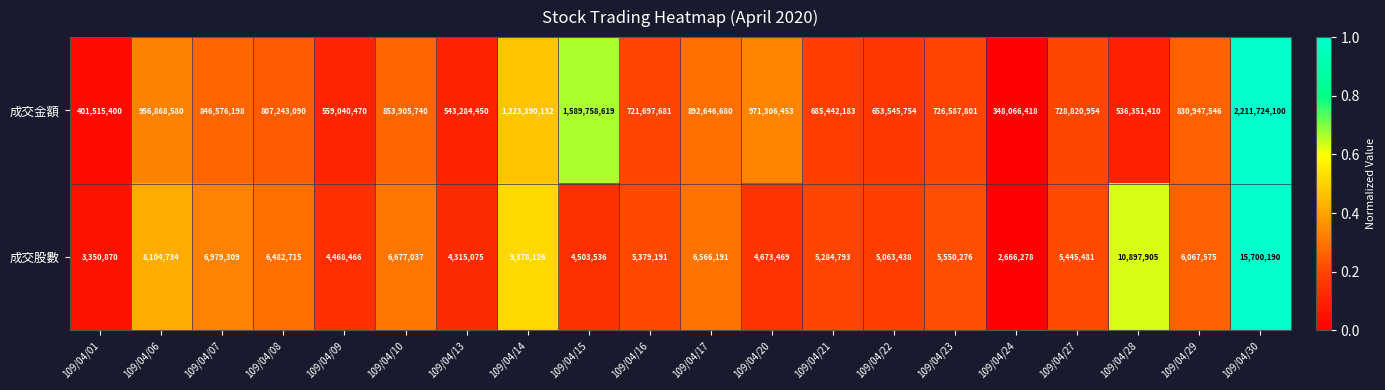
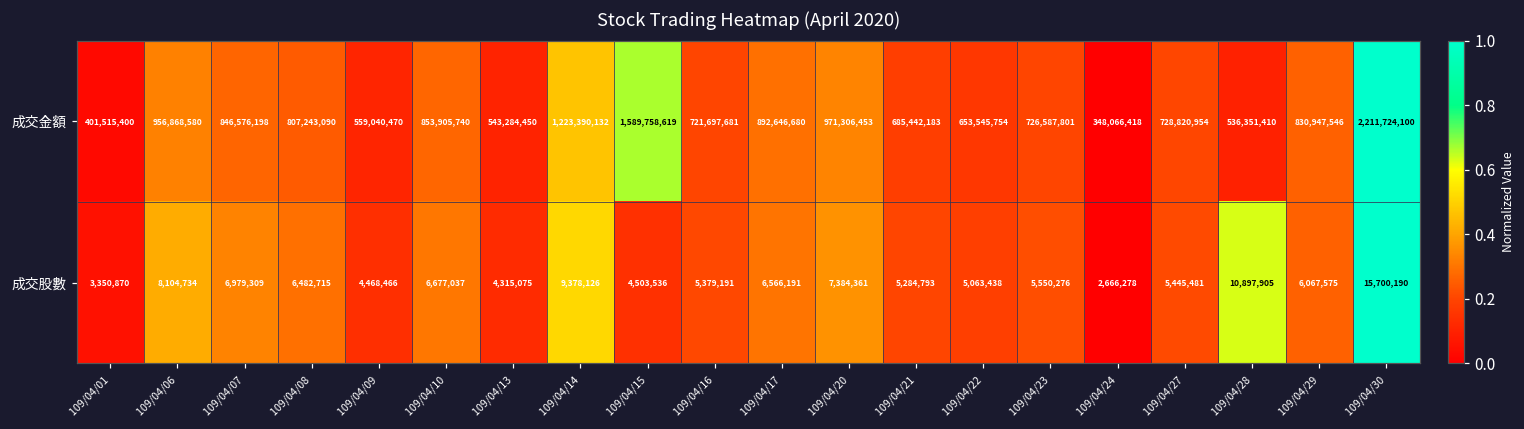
  {
    "成交金額": {
      "109/04/01": "401,515,400",
      "109/04/06": "956,868,580",
      "109/04/07": "846,576,198",
      "109/04/08": "807,243,090",
      "109/04/09": "559,040,470",
      "109/04/10": "853,905,740",
      "109/04/13": "543,284,450",
      "109/04/14": "1,223,390,132",
      "109/04/15": "1,589,758,619",
      "109/04/16": "721,697,681",
      "109/04/17": "892,646,680",
      "109/04/20": "971,306,453",
      "109/04/21": "685,442,183",
      "109/04/22": "653,545,754",
      "109/04/23": "726,587,801",
      "109/04/24": "348,066,418",
      "109/04/27": "728,820,954",
      "109/04/28": "536,351,410",
      "109/04/29": "830,947,546",
      "109/04/30": "2,211,724,100"
    },
    "成交股數": {
      "109/04/01": "3,350,870",
      "109/04/06": "8,104,734",
      "109/04/07": "6,979,309",
      "109/04/08": "6,482,715",
      "109/04/09": "4,468,466",
      "109/04/10": "6,677,037",
      "109/04/13": "4,315,075",
      "109/04/14": "9,378,126",
      "109/04/15": "4,503,536",
      "109/04/16": "5,379,191",
      "109/04/17": "6,566,191",
-     "109/04/20": "4,673,469",
+     "109/04/20": "7,384,361",
      "109/04/21": "5,284,793",
      "109/04/22": "5,063,438",
      "109/04/23": "5,550,276",
      "109/04/24": "2,666,278",
      "109/04/27": "5,445,481",
      "109/04/28": "10,897,905",
      "109/04/29": "6,067,575",
      "109/04/30": "15,700,190"
    }
  }
